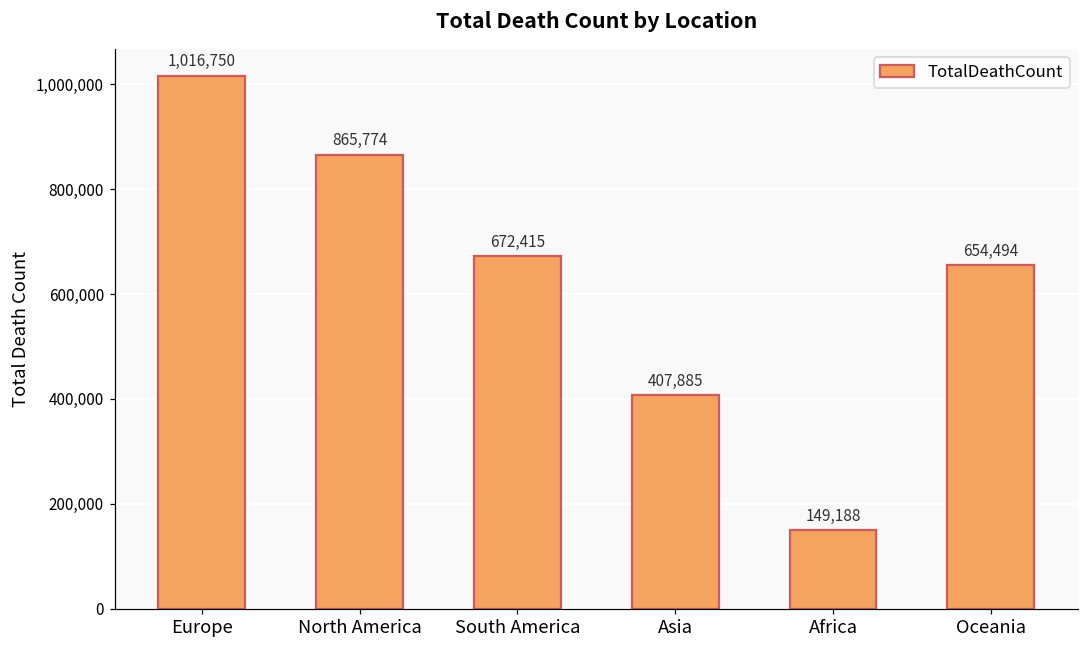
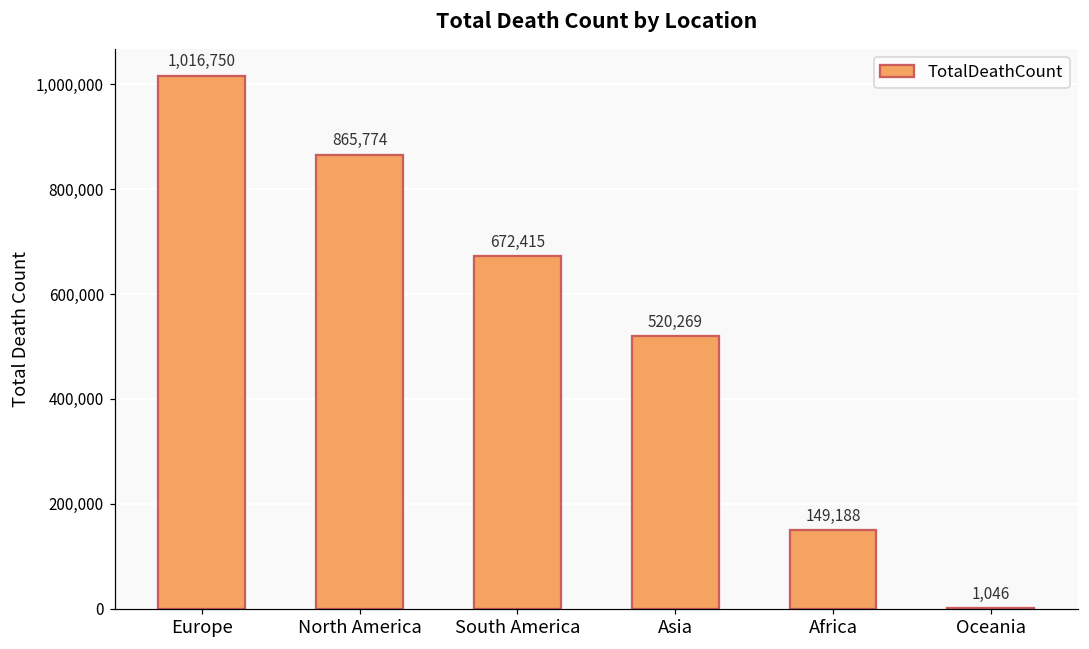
  {
    "Europe": "1,016,750",
    "North America": "865,774",
    "South America": "672,415",
-   "Asia": "407,885",
+   "Asia": "520,269",
    "Africa": "149,188",
-   "Oceania": "654,494"
+   "Oceania": "1,046"
  }
